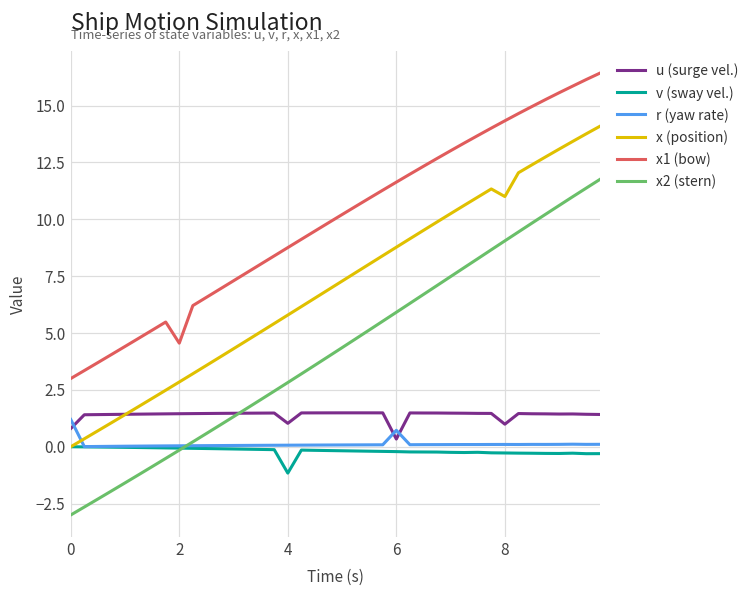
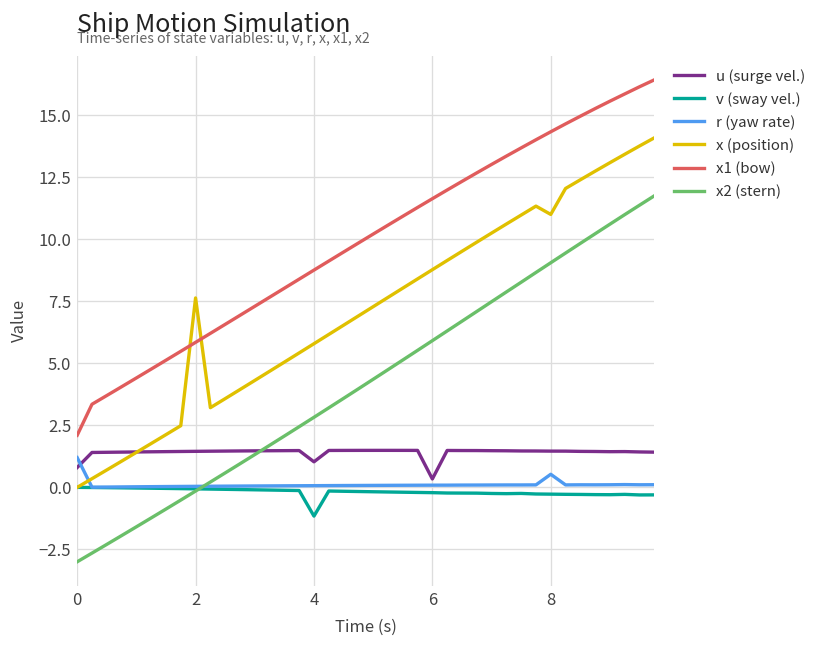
  {
    "u (surge vel.)": {
      "0": 0.8,
      "2": 1.5,
      "4": 1.0,
      "6": 0.3,
-     "8": 1.0
+     "8": 1.5
    },
    "v (sway vel.)": {
      "4": -1.2,
      "6": -0.2,
      "8": -0.3
    },
    "r (yaw rate)": {
      "0": 1.2,
      "4": 0.1,
-     "6": 0.7,
-     "8": 0.1
+     "6": 0.1,
+     "8": 0.5
    },
    "x (position)": {
-     "2": 2.8,
+     "2": 7.6,
      "4": 5.8,
      "6": 8.8,
      "8": 11.0
    },
    "x1 (bow)": {
-     "0": 3.0,
-     "2": 4.6,
+     "0": 2.1,
+     "2": 5.8,
      "4": 8.8,
      "6": 11.6,
      "8": 14.3
    },
    "x2 (stern)": {
      "0": -3.0,
      "4": 2.8,
      "6": 5.9,
      "8": 9.1
    }
  }
